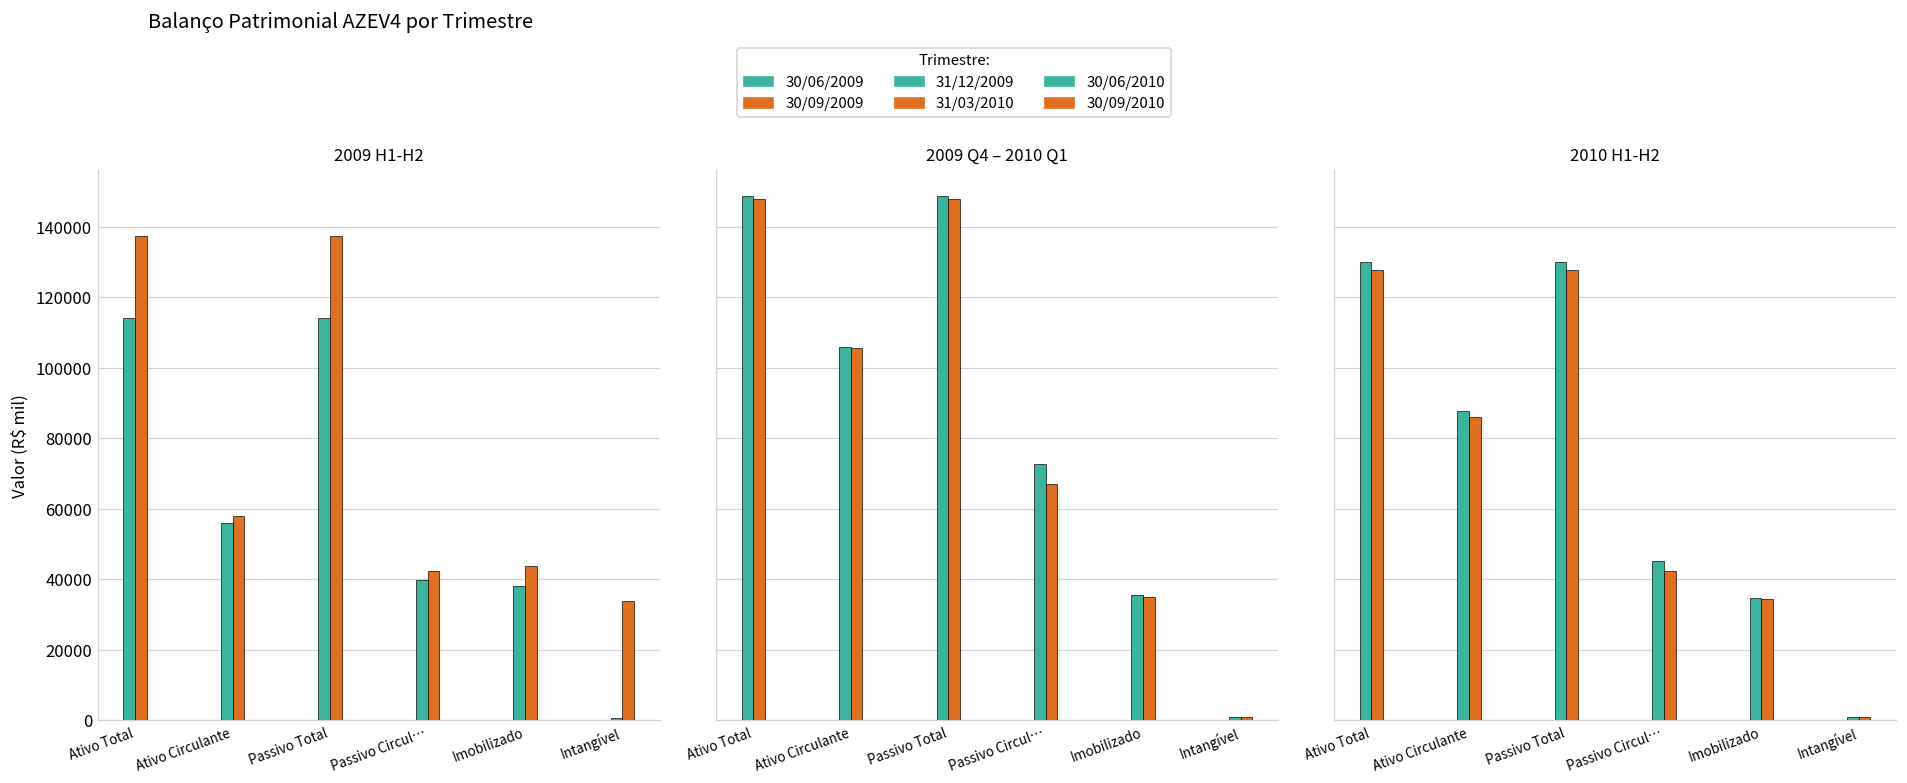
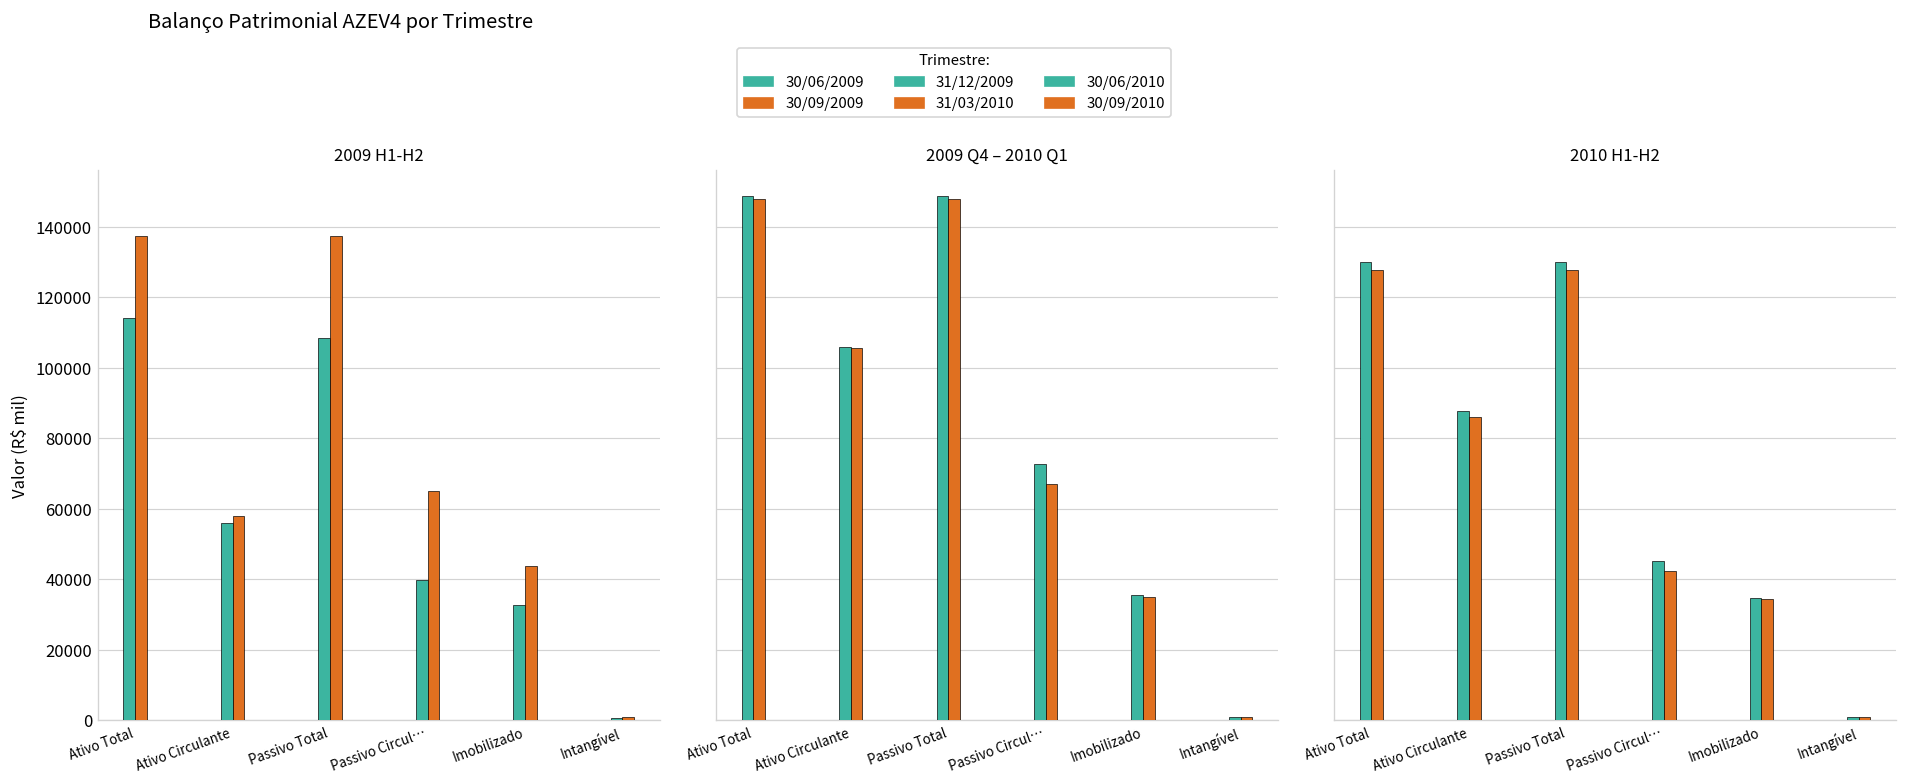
  {
    "2009 H1-H2": {
      "30/06/2009": {
        "Ativo Total": 114000,
        "Ativo Circulante": 56000,
-       "Passivo Total": 114000,
+       "Passivo Total": 108000,
        "Passivo Circul…": 40000,
-       "Imobilizado": 38000
+       "Imobilizado": 33000
      },
      "30/09/2009": {
        "Ativo Total": 137000,
        "Ativo Circulante": 58000,
        "Passivo Total": 137000,
-       "Passivo Circul…": 42000,
+       "Passivo Circul…": 65000,
        "Imobilizado": 44000,
-       "Intangível": 34000
+       "Intangível": 1000
      }
    }
  }
